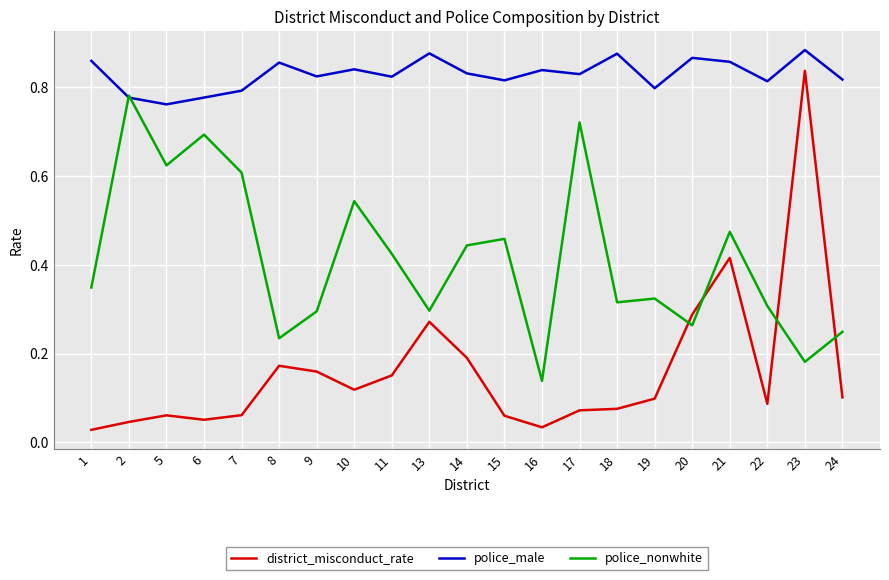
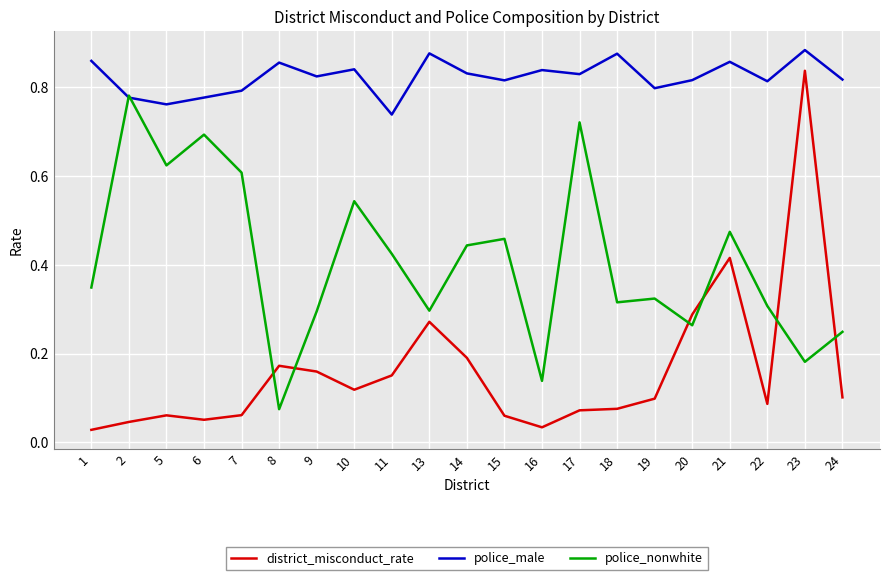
  {
    "district_misconduct_rate": {
      "1": 0.03,
      "2": 0.05,
      "5": 0.06,
      "6": 0.05,
      "7": 0.06,
      "8": 0.17,
      "9": 0.16,
      "10": 0.12,
      "11": 0.15,
      "13": 0.27,
      "14": 0.19,
      "15": 0.06,
      "16": 0.03,
      "17": 0.07,
      "18": 0.08,
      "19": 0.10,
      "20": 0.29,
      "21": 0.42,
      "22": 0.09,
      "23": 0.84,
      "24": 0.10
    },
    "police_male": {
      "1": 0.86,
      "5": 0.76,
      "6": 0.78,
      "7": 0.79,
      "8": 0.86,
      "9": 0.82,
      "10": 0.84,
-     "11": 0.82,
+     "11": 0.74,
      "13": 0.88,
      "14": 0.83,
      "15": 0.82,
      "16": 0.84,
      "17": 0.83,
      "18": 0.88,
      "19": 0.80,
-     "20": 0.87,
+     "20": 0.82,
      "21": 0.86,
      "22": 0.81,
      "23": 0.88,
      "24": 0.82
    },
    "police_nonwhite": {
      "1": 0.35,
      "5": 0.62,
      "6": 0.69,
      "7": 0.61,
-     "8": 0.23,
+     "8": 0.07,
      "9": 0.30,
      "10": 0.54,
      "11": 0.42,
      "13": 0.30,
      "14": 0.44,
      "15": 0.46,
      "16": 0.14,
      "17": 0.72,
      "18": 0.32,
      "19": 0.32,
      "20": 0.26,
      "21": 0.47,
      "22": 0.31,
      "23": 0.18,
      "24": 0.25
    }
  }
